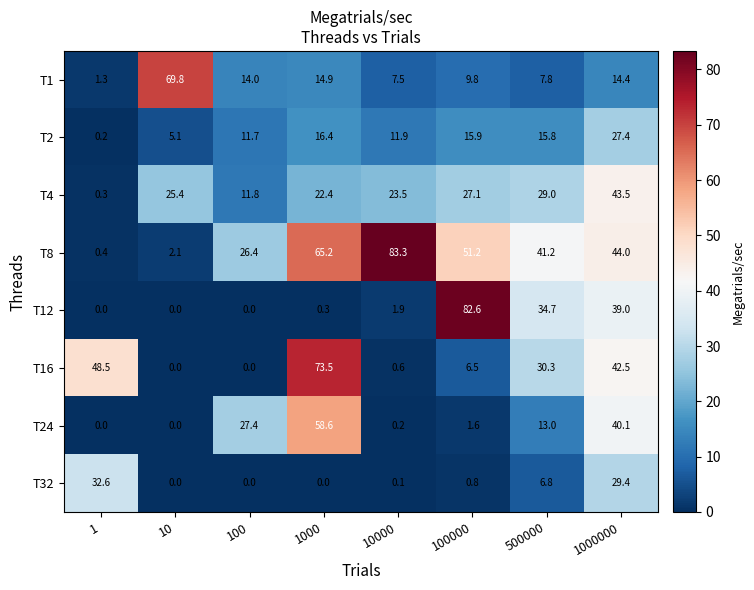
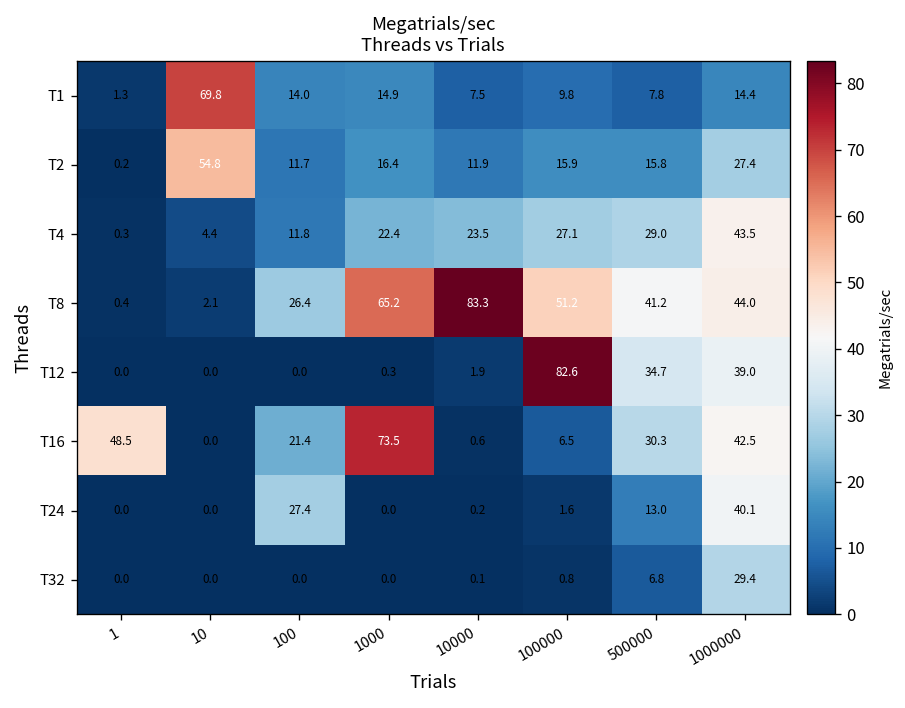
  {
    "T1": {
      "1": 1.3,
      "10": 69.8,
      "100": 14.0,
      "1000": 14.9,
      "10000": 7.5,
      "100000": 9.8,
      "500000": 7.8,
      "1000000": 14.4
    },
    "T2": {
      "1": 0.2,
-     "10": 5.1,
+     "10": 54.8,
      "100": 11.7,
      "1000": 16.4,
      "10000": 11.9,
      "100000": 15.9,
      "500000": 15.8,
      "1000000": 27.4
    },
    "T4": {
      "1": 0.3,
-     "10": 25.4,
+     "10": 4.4,
      "100": 11.8,
      "1000": 22.4,
      "10000": 23.5,
      "100000": 27.1,
      "500000": 29.0,
      "1000000": 43.5
    },
    "T8": {
      "1": 0.4,
      "10": 2.1,
      "100": 26.4,
      "1000": 65.2,
      "10000": 83.3,
      "100000": 51.2,
      "500000": 41.2,
      "1000000": 44.0
    },
    "T12": {
      "1": 0.0,
      "10": 0.0,
      "100": 0.0,
      "1000": 0.3,
      "10000": 1.9,
      "100000": 82.6,
      "500000": 34.7,
      "1000000": 39.0
    },
    "T16": {
      "1": 48.5,
      "10": 0.0,
-     "100": 0.0,
+     "100": 21.4,
      "1000": 73.5,
      "10000": 0.6,
      "100000": 6.5,
      "500000": 30.3,
      "1000000": 42.5
    },
    "T24": {
      "1": 0.0,
      "10": 0.0,
      "100": 27.4,
-     "1000": 58.6,
+     "1000": 0.0,
      "10000": 0.2,
      "100000": 1.6,
      "500000": 13.0,
      "1000000": 40.1
    },
    "T32": {
-     "1": 32.6,
+     "1": 0.0,
      "10": 0.0,
      "100": 0.0,
      "1000": 0.0,
      "10000": 0.1,
      "100000": 0.8,
      "500000": 6.8,
      "1000000": 29.4
    }
  }
